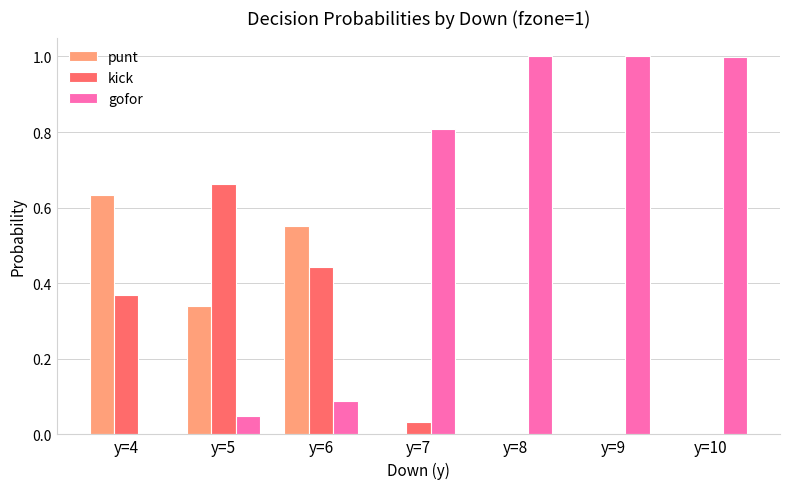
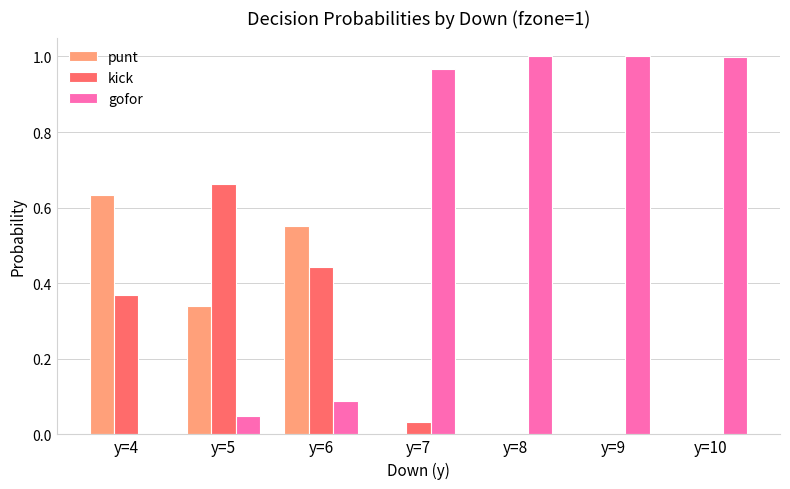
  {
    "gofor": {
      "y=4": 0.00,
      "y=5": 0.05,
      "y=6": 0.09,
-     "y=7": 0.81,
+     "y=7": 0.97,
      "y=8": 1.00,
      "y=9": 1.00,
      "y=10": 1.00
    }
  }
